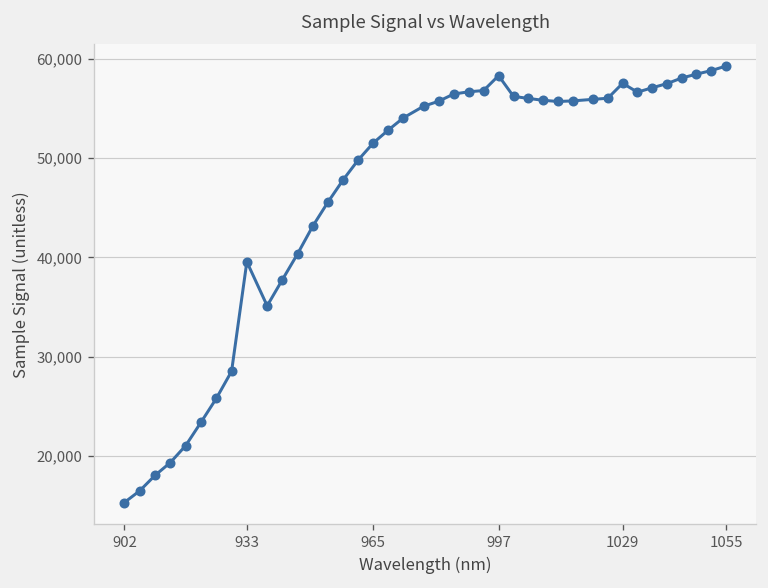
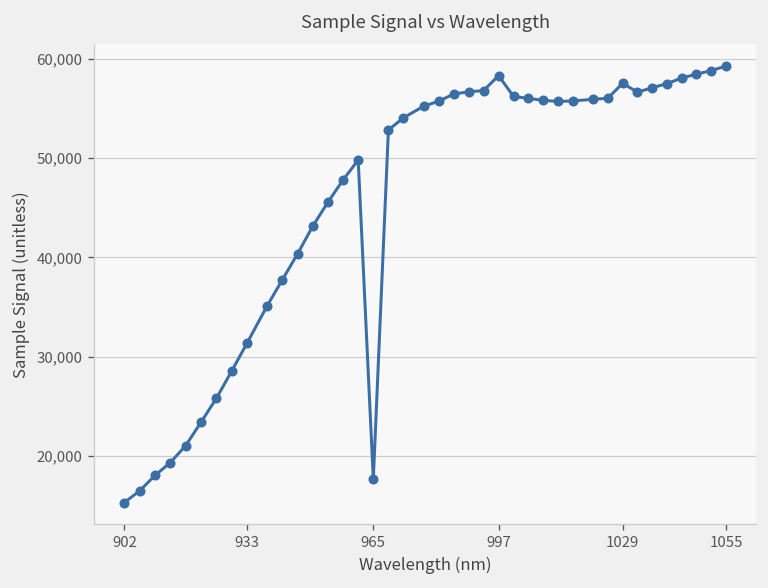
  {
    "902": "15,000",
-   "933": "40,000",
-   "965": "52,000",
+   "933": "31,000",
+   "965": "18,000",
    "997": "58,000",
    "1029": "58,000",
    "1055": "59,000"
  }
